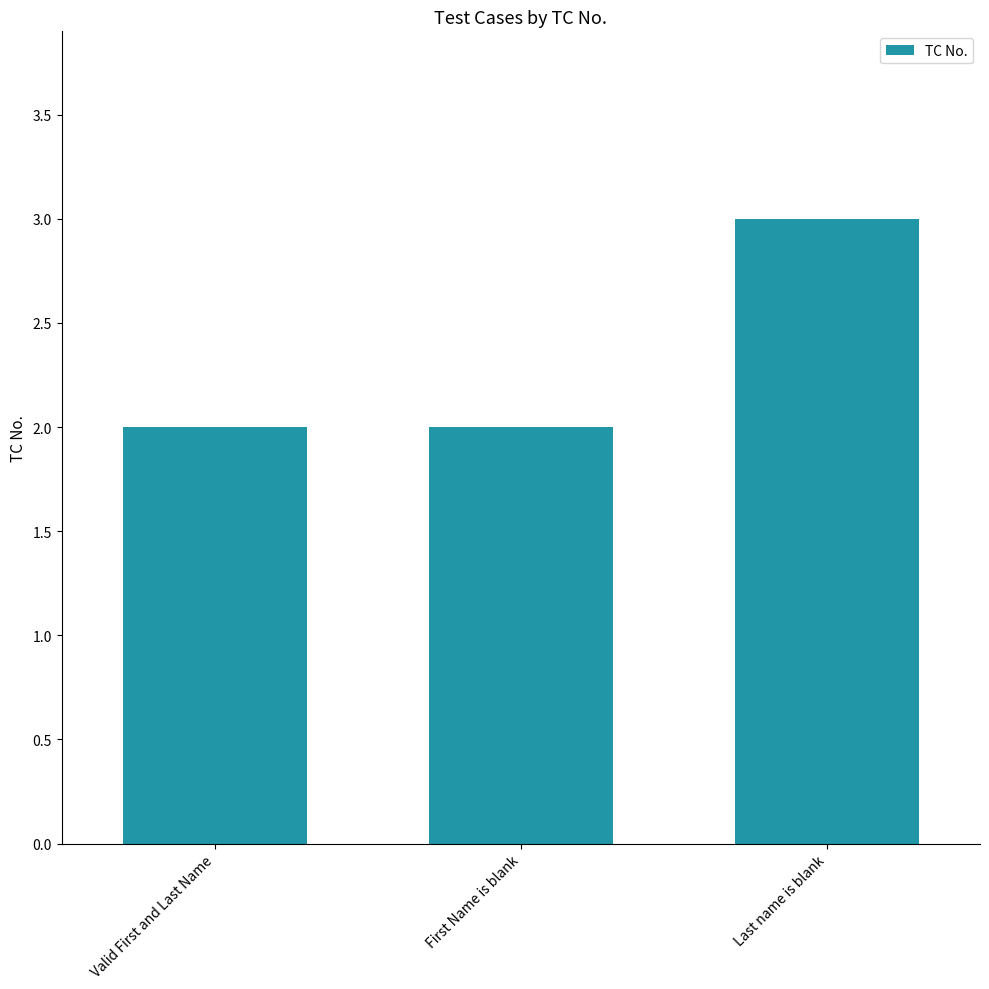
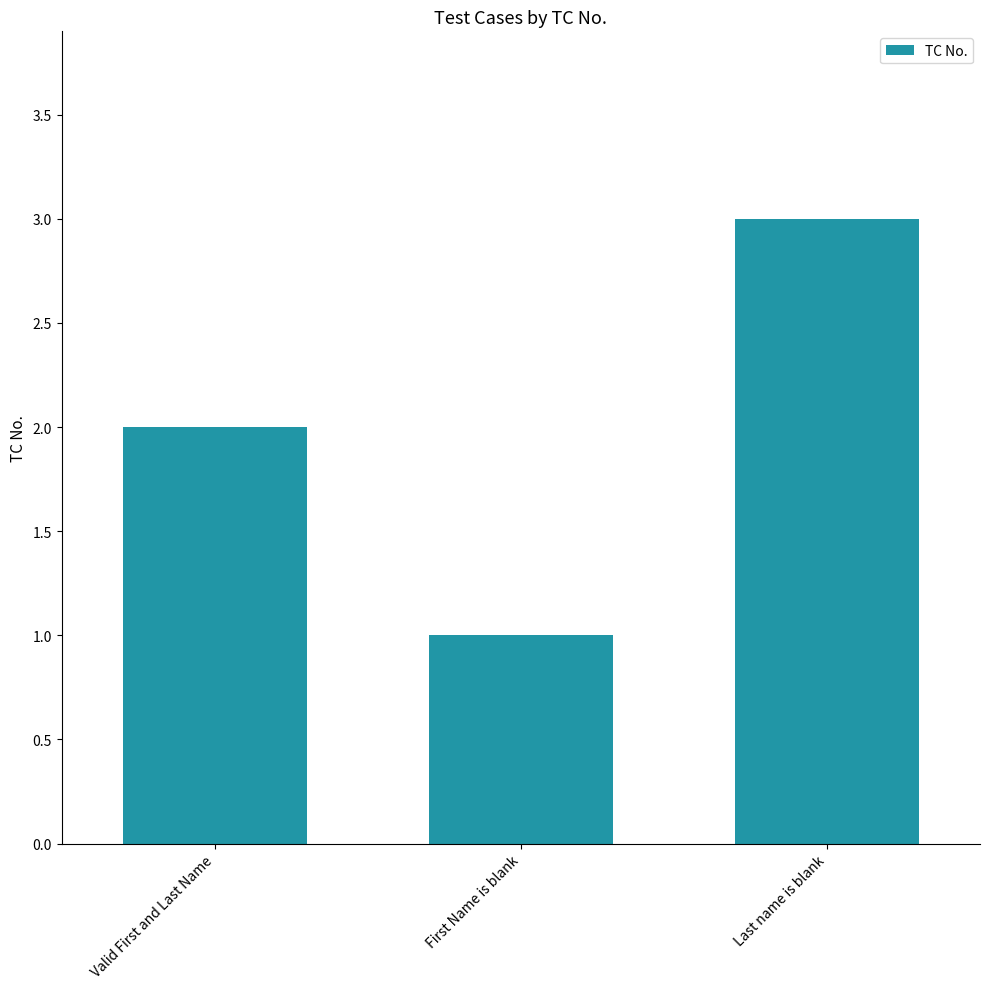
  {
    "Valid First and Last Name": 2,
-   "First Name is blank": 2,
+   "First Name is blank": 1,
    "Last name is blank": 3
  }
